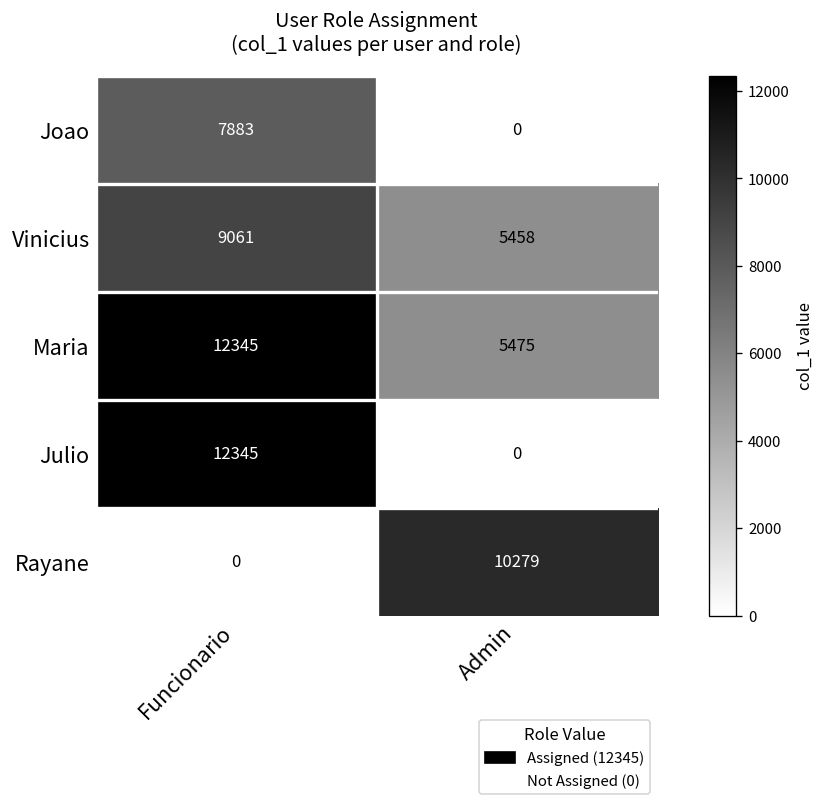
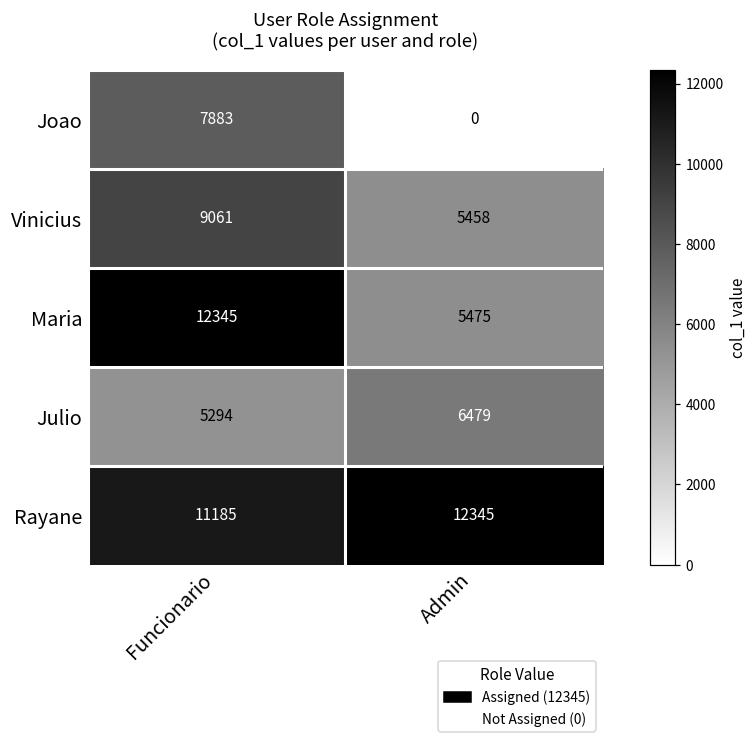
  {
    "Joao": {
      "Funcionario": 7883,
      "Admin": 0
    },
    "Vinicius": {
      "Funcionario": 9061,
      "Admin": 5458
    },
    "Maria": {
      "Funcionario": 12345,
      "Admin": 5475
    },
    "Julio": {
-     "Funcionario": 12345,
-     "Admin": 0
+     "Funcionario": 5294,
+     "Admin": 6479
    },
    "Rayane": {
-     "Funcionario": 0,
-     "Admin": 10279
+     "Funcionario": 11185,
+     "Admin": 12345
    }
  }
